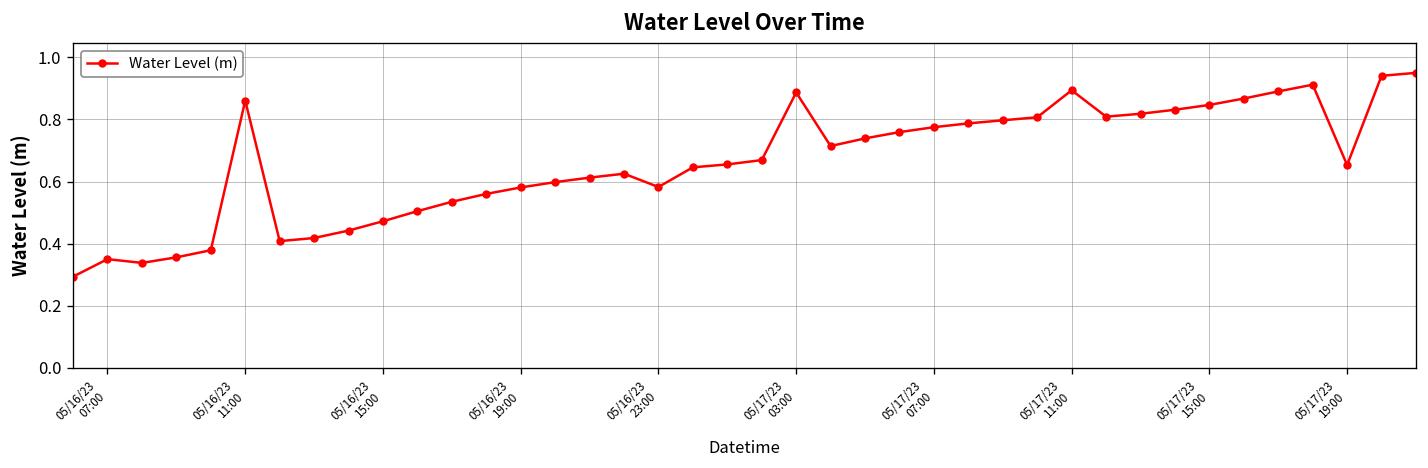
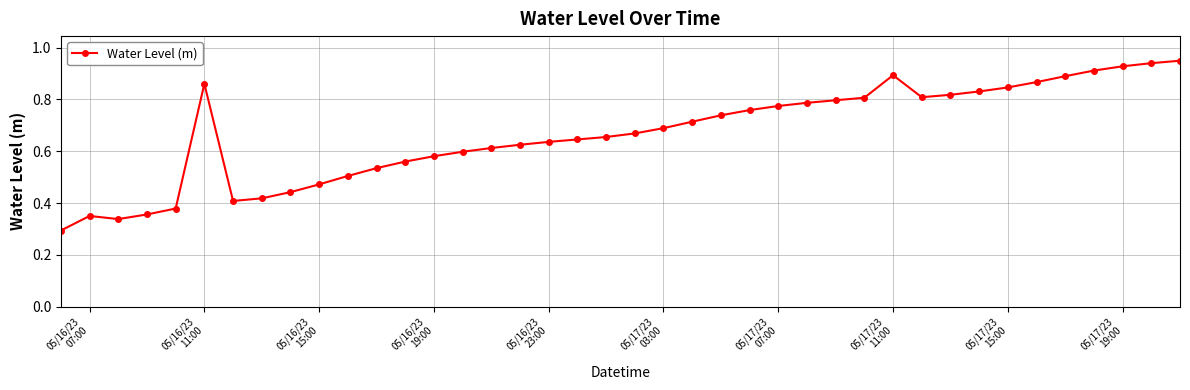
  {
    "05/16/23 07:00": 0.35,
    "05/16/23 11:00": 0.86,
    "05/16/23 15:00": 0.47,
    "05/16/23 19:00": 0.58,
-   "05/16/23 23:00": 0.58,
-   "05/17/23 03:00": 0.89,
+   "05/16/23 23:00": 0.64,
+   "05/17/23 03:00": 0.69,
    "05/17/23 07:00": 0.77,
    "05/17/23 11:00": 0.89,
    "05/17/23 15:00": 0.85,
-   "05/17/23 19:00": 0.65
+   "05/17/23 19:00": 0.93
  }
